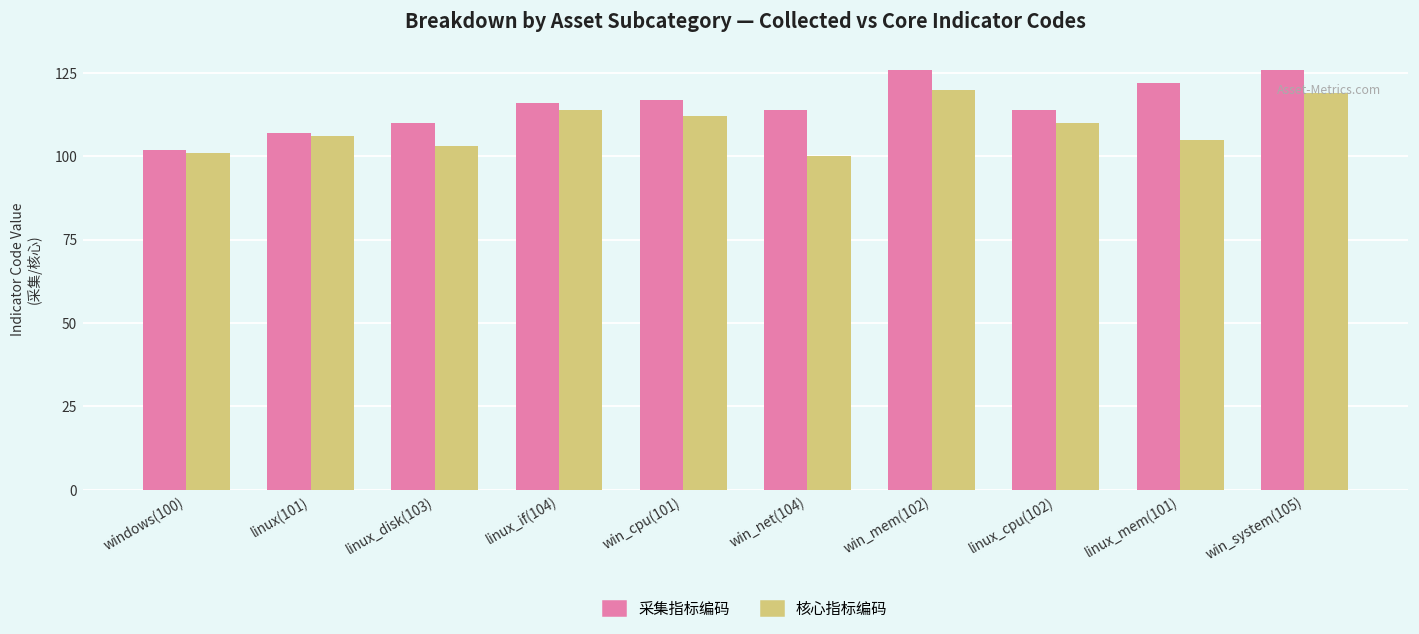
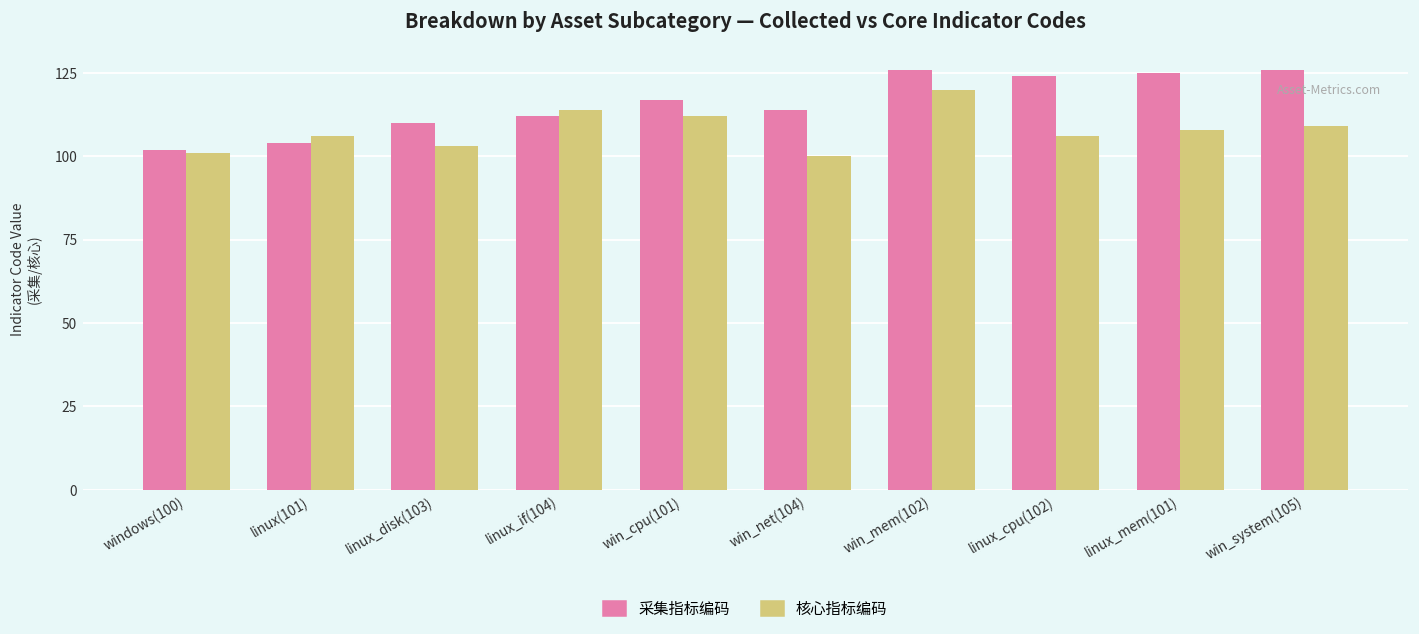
  {
    "采集指标编码": {
      "windows(100)": 102,
-     "linux(101)": 107,
+     "linux(101)": 104,
      "linux_disk(103)": 110,
-     "linux_if(104)": 116,
+     "linux_if(104)": 112,
      "win_cpu(101)": 117,
      "win_net(104)": 114,
      "win_mem(102)": 126,
-     "linux_cpu(102)": 114,
-     "linux_mem(101)": 122,
+     "linux_cpu(102)": 124,
+     "linux_mem(101)": 125,
      "win_system(105)": 126
    },
    "核心指标编码": {
      "windows(100)": 101,
      "linux(101)": 106,
      "linux_disk(103)": 103,
      "linux_if(104)": 114,
      "win_cpu(101)": 112,
      "win_net(104)": 100,
      "win_mem(102)": 120,
-     "linux_cpu(102)": 110,
-     "linux_mem(101)": 105,
-     "win_system(105)": 119
+     "linux_cpu(102)": 106,
+     "linux_mem(101)": 108,
+     "win_system(105)": 109
    }
  }
